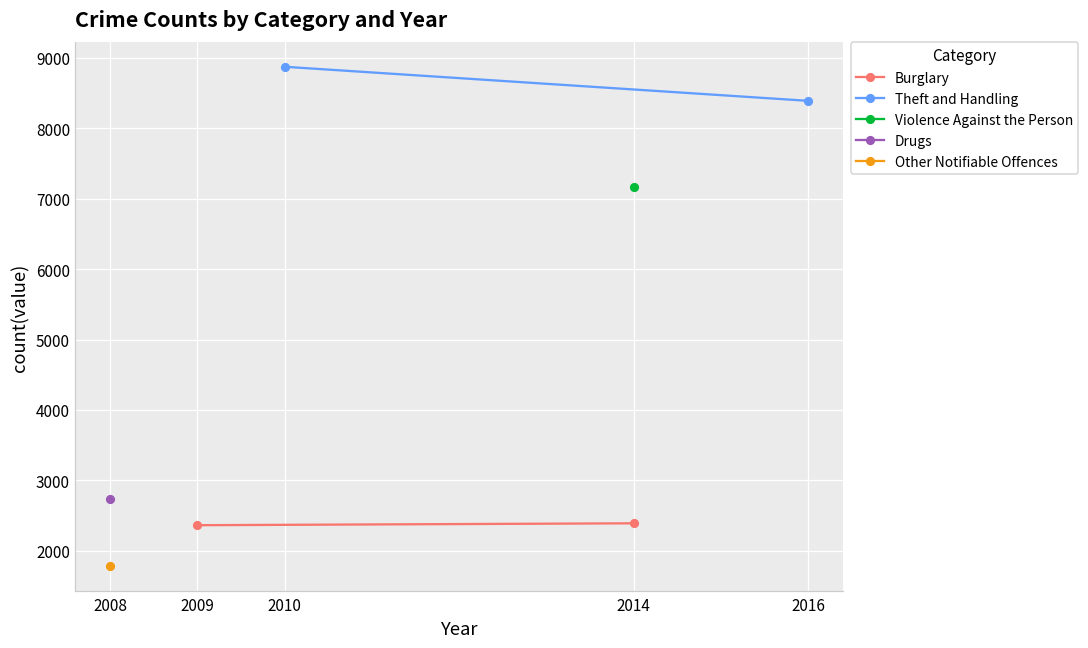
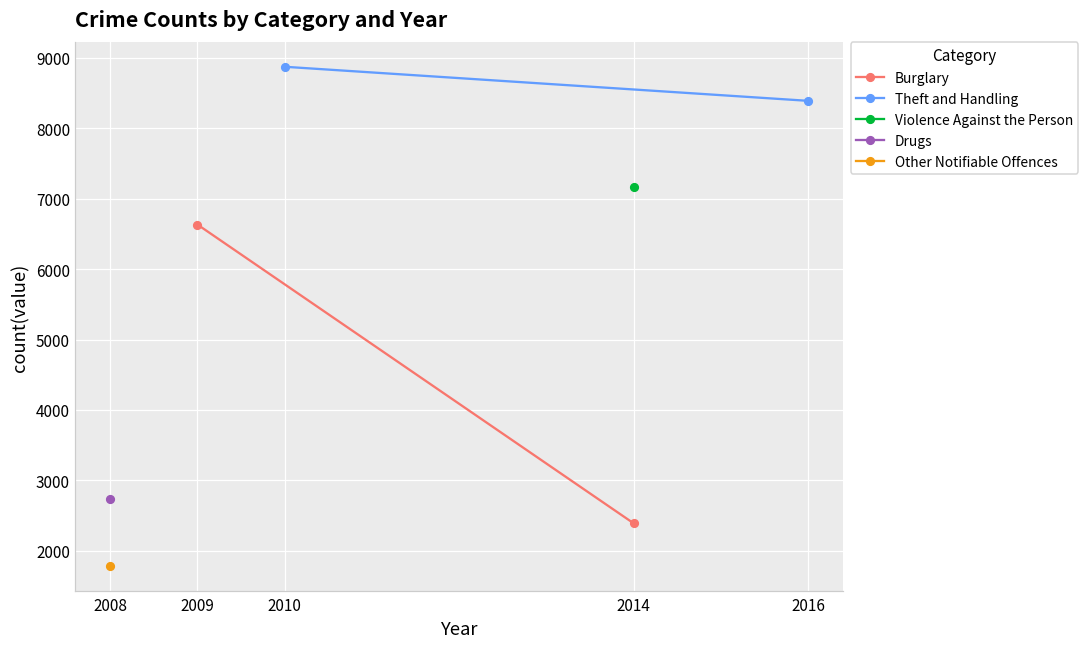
  {
    "Burglary": {
-     "2009": 2400,
+     "2009": 6600,
      "2014": 2400
    },
    "Theft and Handling": {
      "2010": 8900,
      "2016": 8400
    },
    "Violence Against the Person": {
      "2014": 7200
    },
    "Drugs": {
      "2008": 2700
    },
    "Other Notifiable Offences": {
      "2008": 1800
    }
  }
